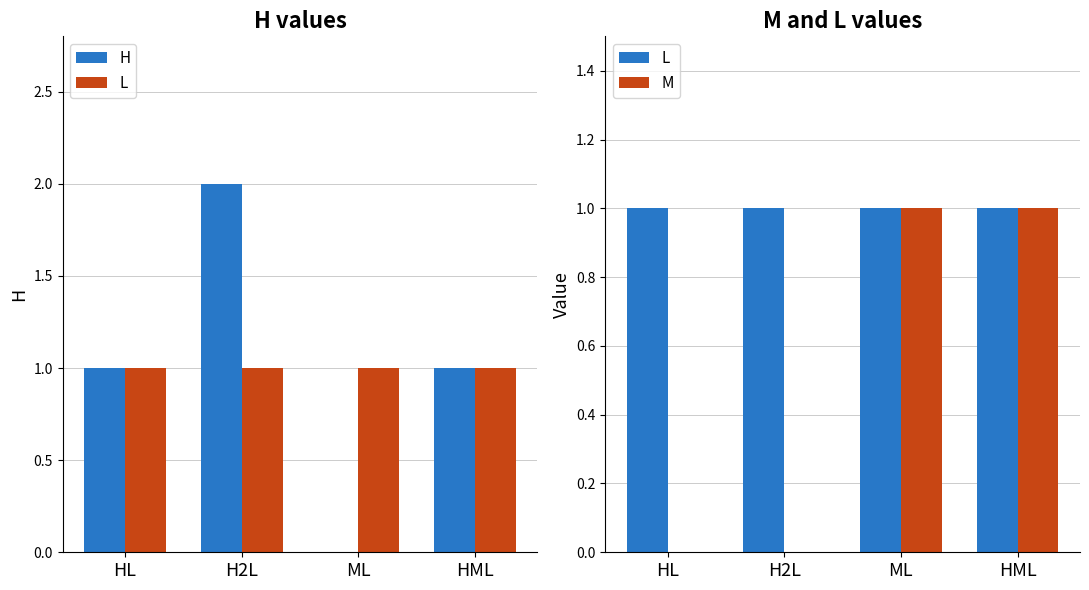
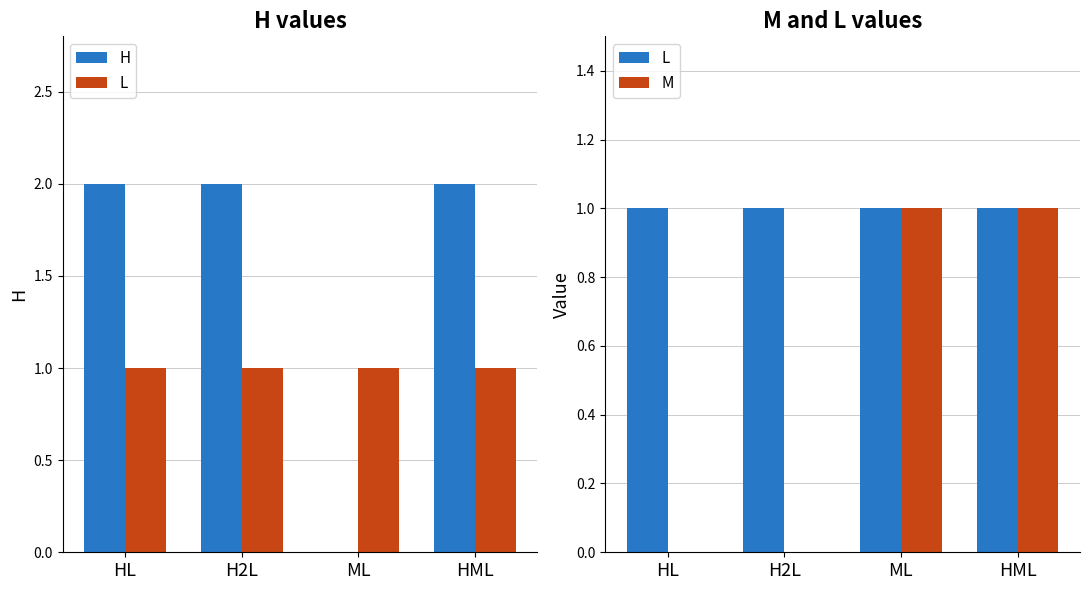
  {
    "H values": {
      "H": {
-       "HL": 1,
+       "HL": 2,
        "H2L": 2,
        "ML": 0,
-       "HML": 1
+       "HML": 2
      }
    },
    "M and L values": {
      "L": {
        "HL": 1.00,
        "H2L": 1.00,
        "ML": 1.00,
        "HML": 1.00
      },
      "M": {
        "HL": 0.00,
        "H2L": 0.00,
        "ML": 1.00,
        "HML": 1.00
      }
    }
  }
